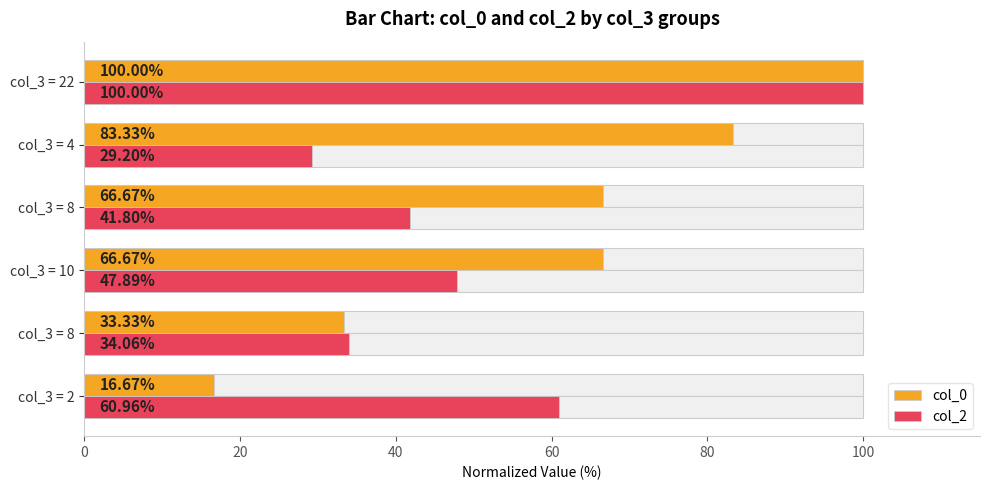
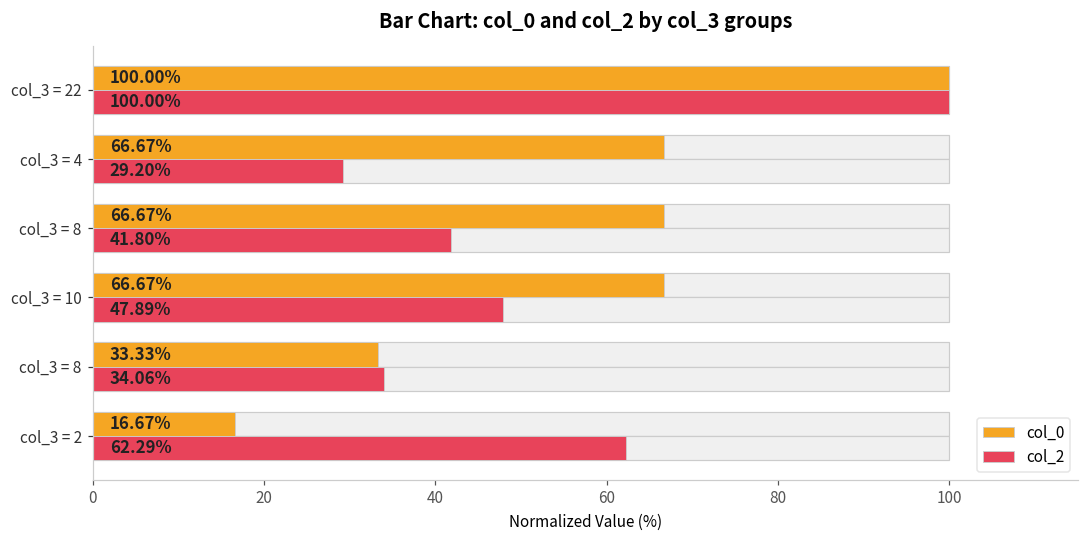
  {
    "col_0": {
      "col_3 = 22": "100.00%",
-     "col_3 = 4": "83.33%"
+     "col_3 = 4": "66.67%"
    },
    "col_2": {
      "col_3 = 22": "100.00%",
-     "col_3 = 2": "60.96%"
+     "col_3 = 2": "62.29%"
    }
  }
